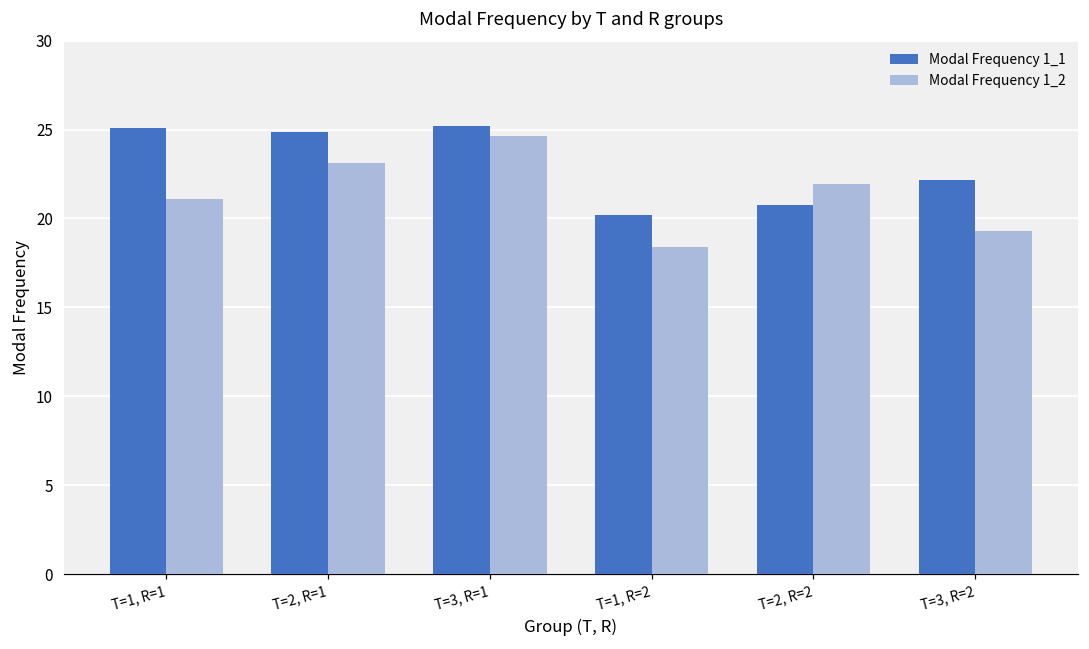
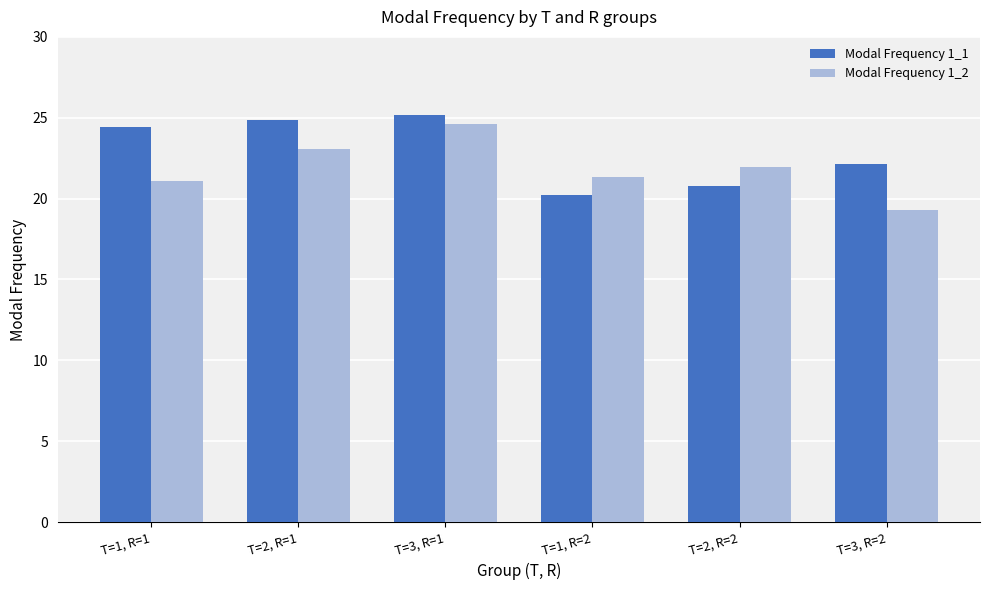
  {
    "Modal Frequency 1_1": {
-     "T=1, R=1": 25.1,
+     "T=1, R=1": 24.4,
      "T=2, R=1": 24.8,
      "T=3, R=1": 25.2,
      "T=1, R=2": 20.2,
      "T=2, R=2": 20.8,
      "T=3, R=2": 22.2
    },
    "Modal Frequency 1_2": {
      "T=1, R=1": 21.1,
      "T=2, R=1": 23.1,
      "T=3, R=1": 24.6,
-     "T=1, R=2": 18.4,
+     "T=1, R=2": 21.3,
      "T=2, R=2": 21.9,
      "T=3, R=2": 19.3
    }
  }
